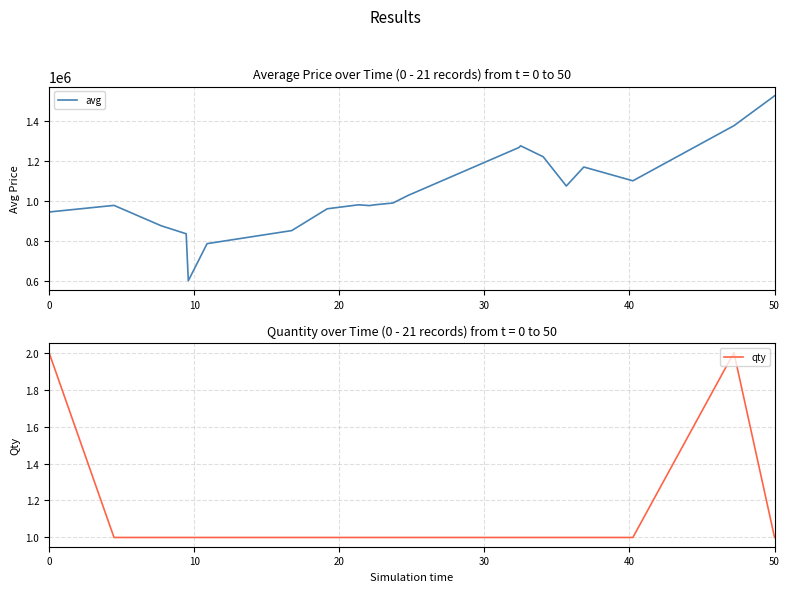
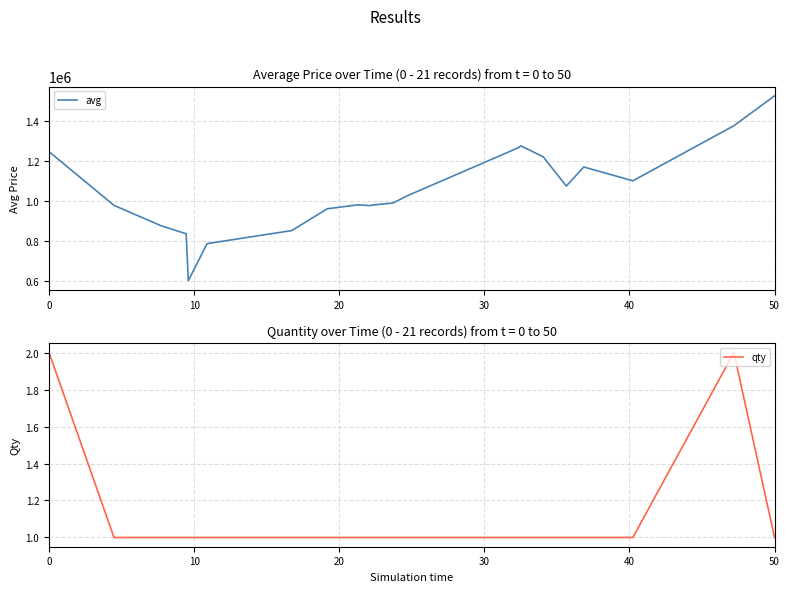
  {
    "Average Price over Time (0 - 21 records) from t = 0 to 50": {
-     "0": 940000,
+     "0": 1250000,
      "50": 1530000
    },
    "Quantity over Time (0 - 21 records) from t = 0 to 50": {
      "0": 2.00,
      "50": 1.00
    }
  }
